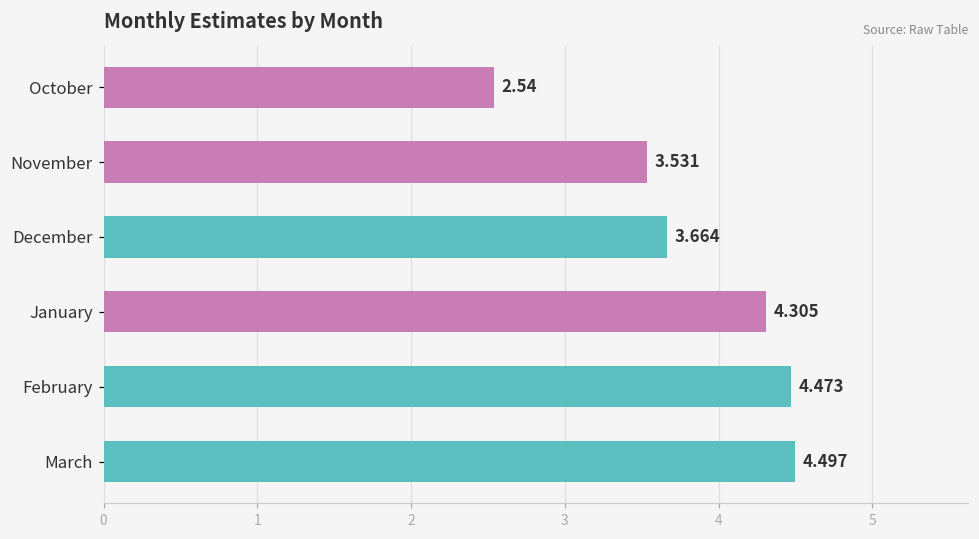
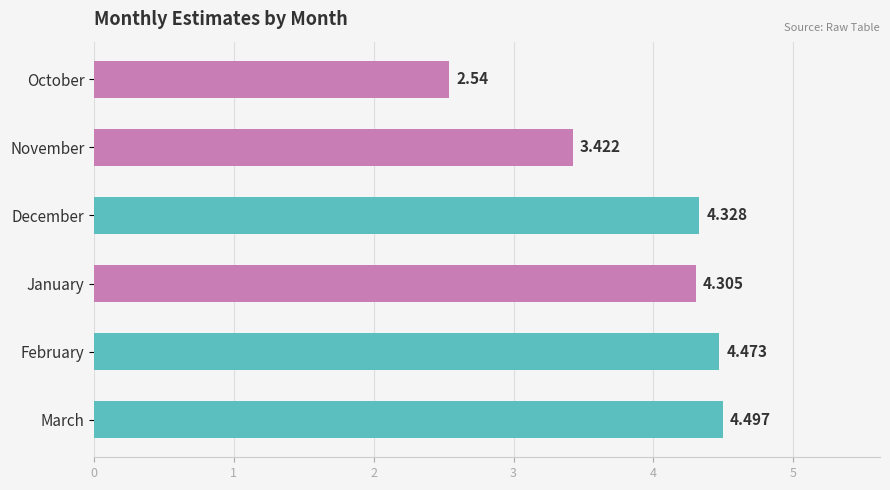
  {
    "October": 2.54,
-   "November": 3.531,
-   "December": 3.664,
+   "November": 3.422,
+   "December": 4.328,
    "January": 4.305,
    "February": 4.473,
    "March": 4.497
  }
